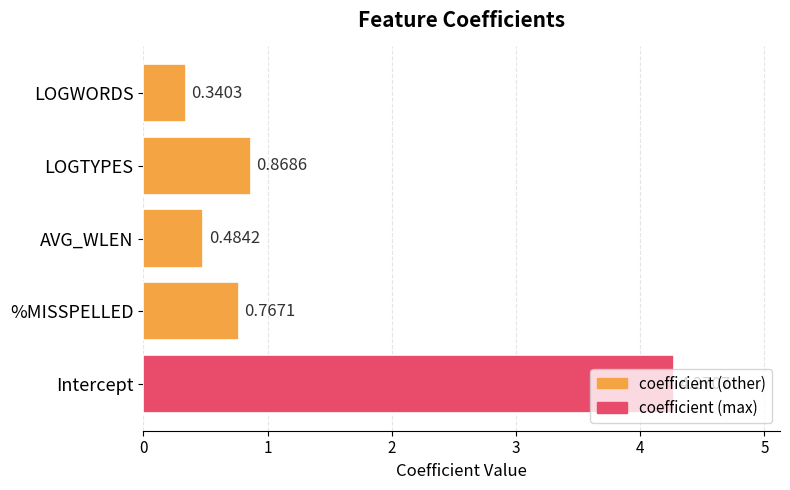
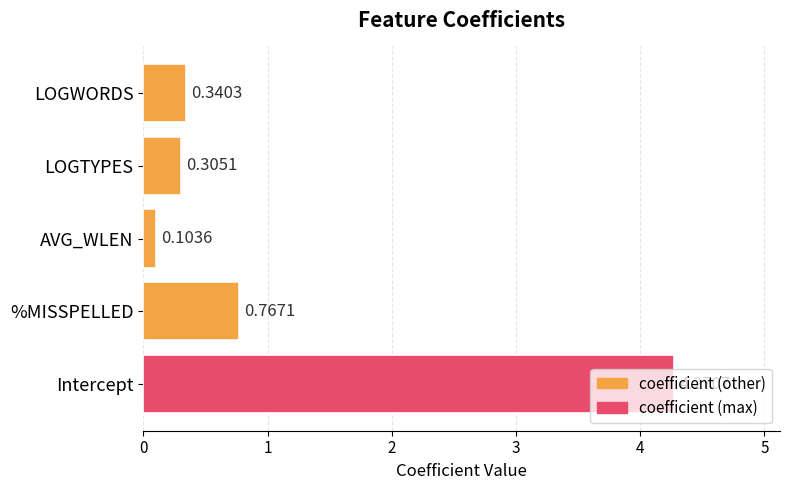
  {
    "LOGWORDS": 0.3403,
-   "LOGTYPES": 0.8686,
-   "AVG_WLEN": 0.4842,
+   "LOGTYPES": 0.3051,
+   "AVG_WLEN": 0.1036,
    "%MISSPELLED": 0.7671
  }
